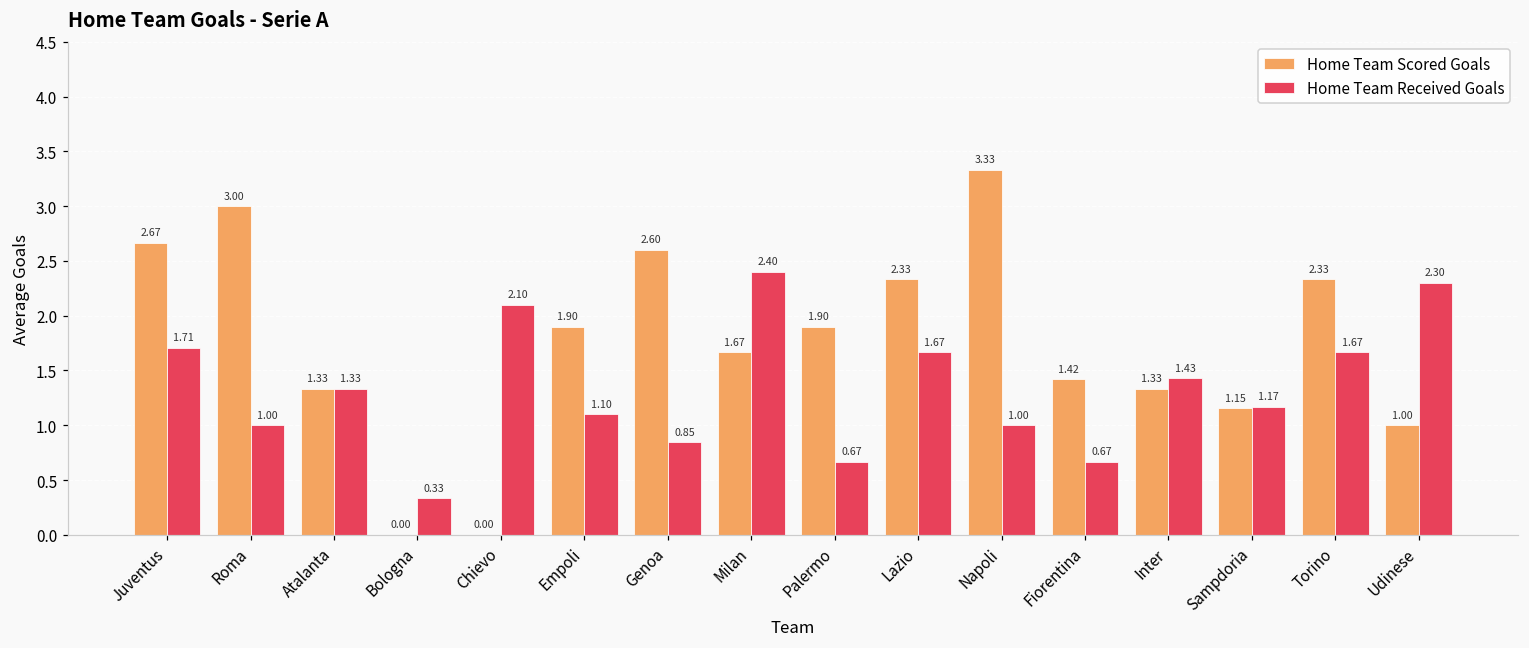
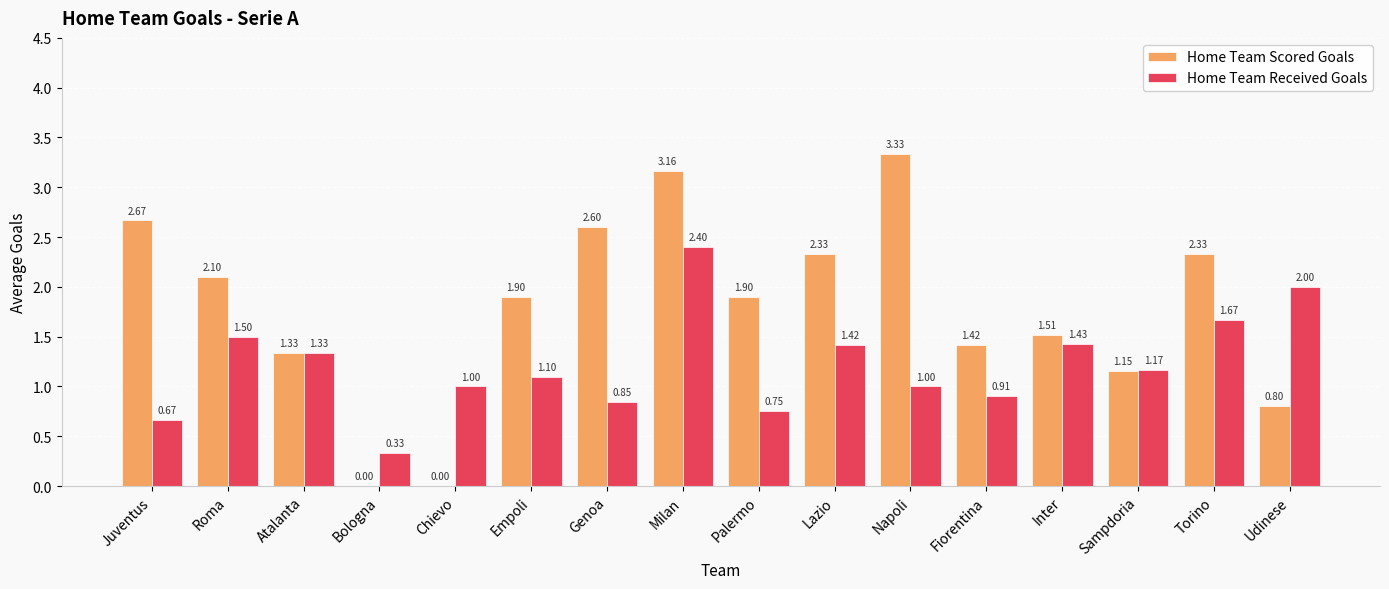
  {
    "Home Team Scored Goals": {
      "Juventus": 2.67,
-     "Roma": 3.00,
+     "Roma": 2.10,
      "Atalanta": 1.33,
      "Bologna": 0.00,
      "Chievo": 0.00,
      "Empoli": 1.90,
      "Genoa": 2.60,
-     "Milan": 1.67,
+     "Milan": 3.16,
      "Palermo": 1.90,
      "Lazio": 2.33,
      "Napoli": 3.33,
      "Fiorentina": 1.42,
-     "Inter": 1.33,
+     "Inter": 1.51,
      "Sampdoria": 1.15,
      "Torino": 2.33,
-     "Udinese": 1.00
+     "Udinese": 0.80
    },
    "Home Team Received Goals": {
-     "Juventus": 1.71,
-     "Roma": 1.00,
+     "Juventus": 0.67,
+     "Roma": 1.50,
      "Atalanta": 1.33,
      "Bologna": 0.33,
-     "Chievo": 2.10,
+     "Chievo": 1.00,
      "Empoli": 1.10,
      "Genoa": 0.85,
      "Milan": 2.40,
-     "Palermo": 0.67,
-     "Lazio": 1.67,
+     "Palermo": 0.75,
+     "Lazio": 1.42,
      "Napoli": 1.00,
-     "Fiorentina": 0.67,
+     "Fiorentina": 0.91,
      "Inter": 1.43,
      "Sampdoria": 1.17,
      "Torino": 1.67,
-     "Udinese": 2.30
+     "Udinese": 2.00
    }
  }
